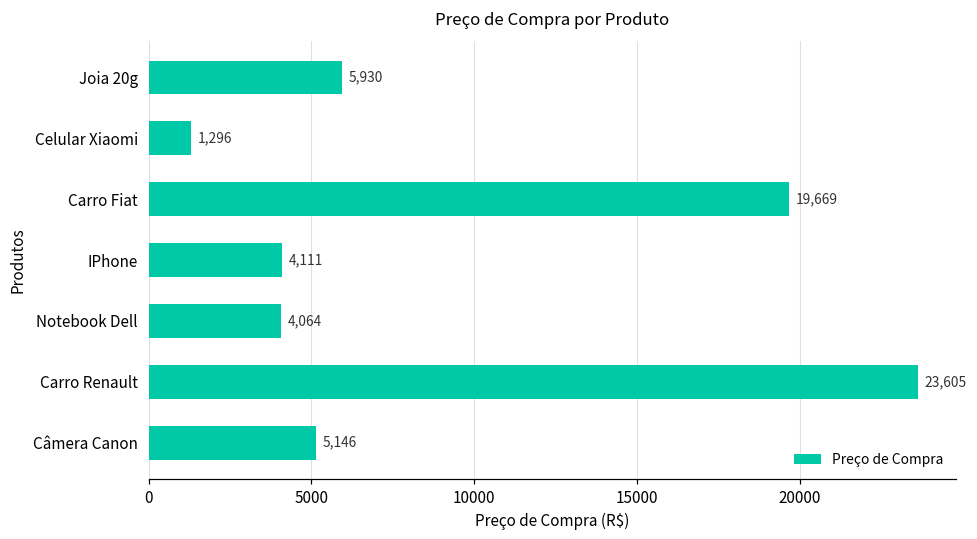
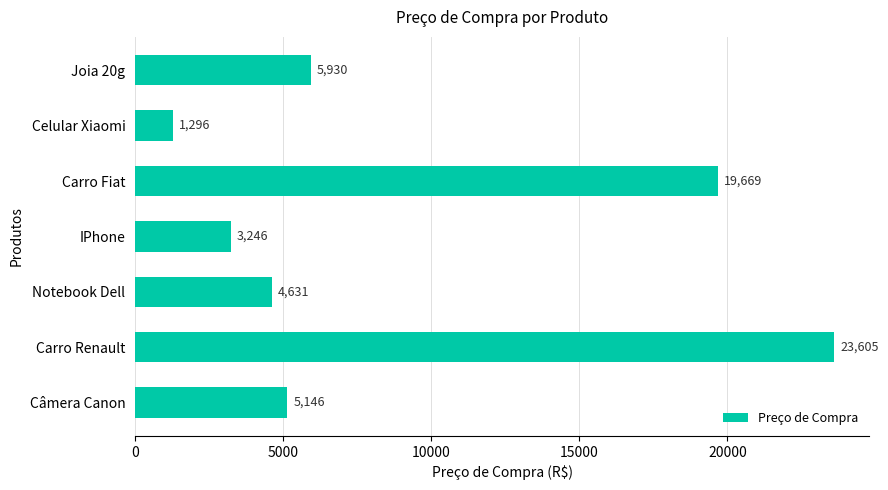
  {
    "Joia 20g": "5,930",
    "Celular Xiaomi": "1,296",
    "Carro Fiat": "19,669",
-   "IPhone": "4,111",
-   "Notebook Dell": "4,064",
+   "IPhone": "3,246",
+   "Notebook Dell": "4,631",
    "Carro Renault": "23,605",
    "Câmera Canon": "5,146"
  }
